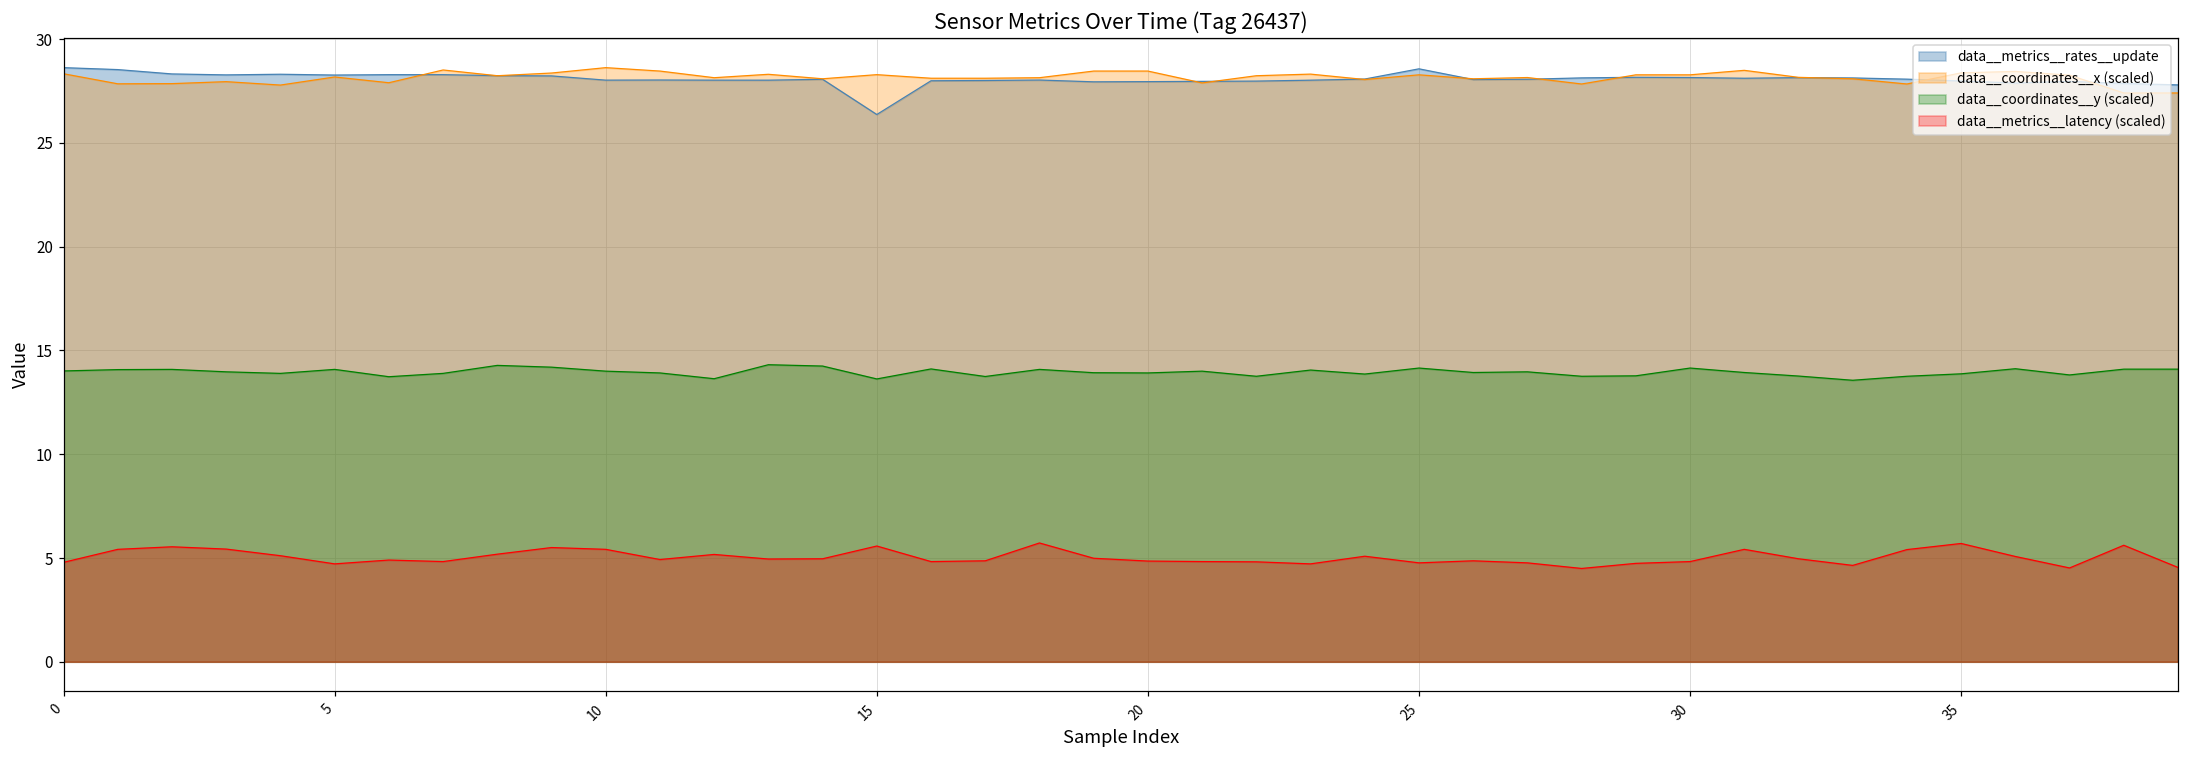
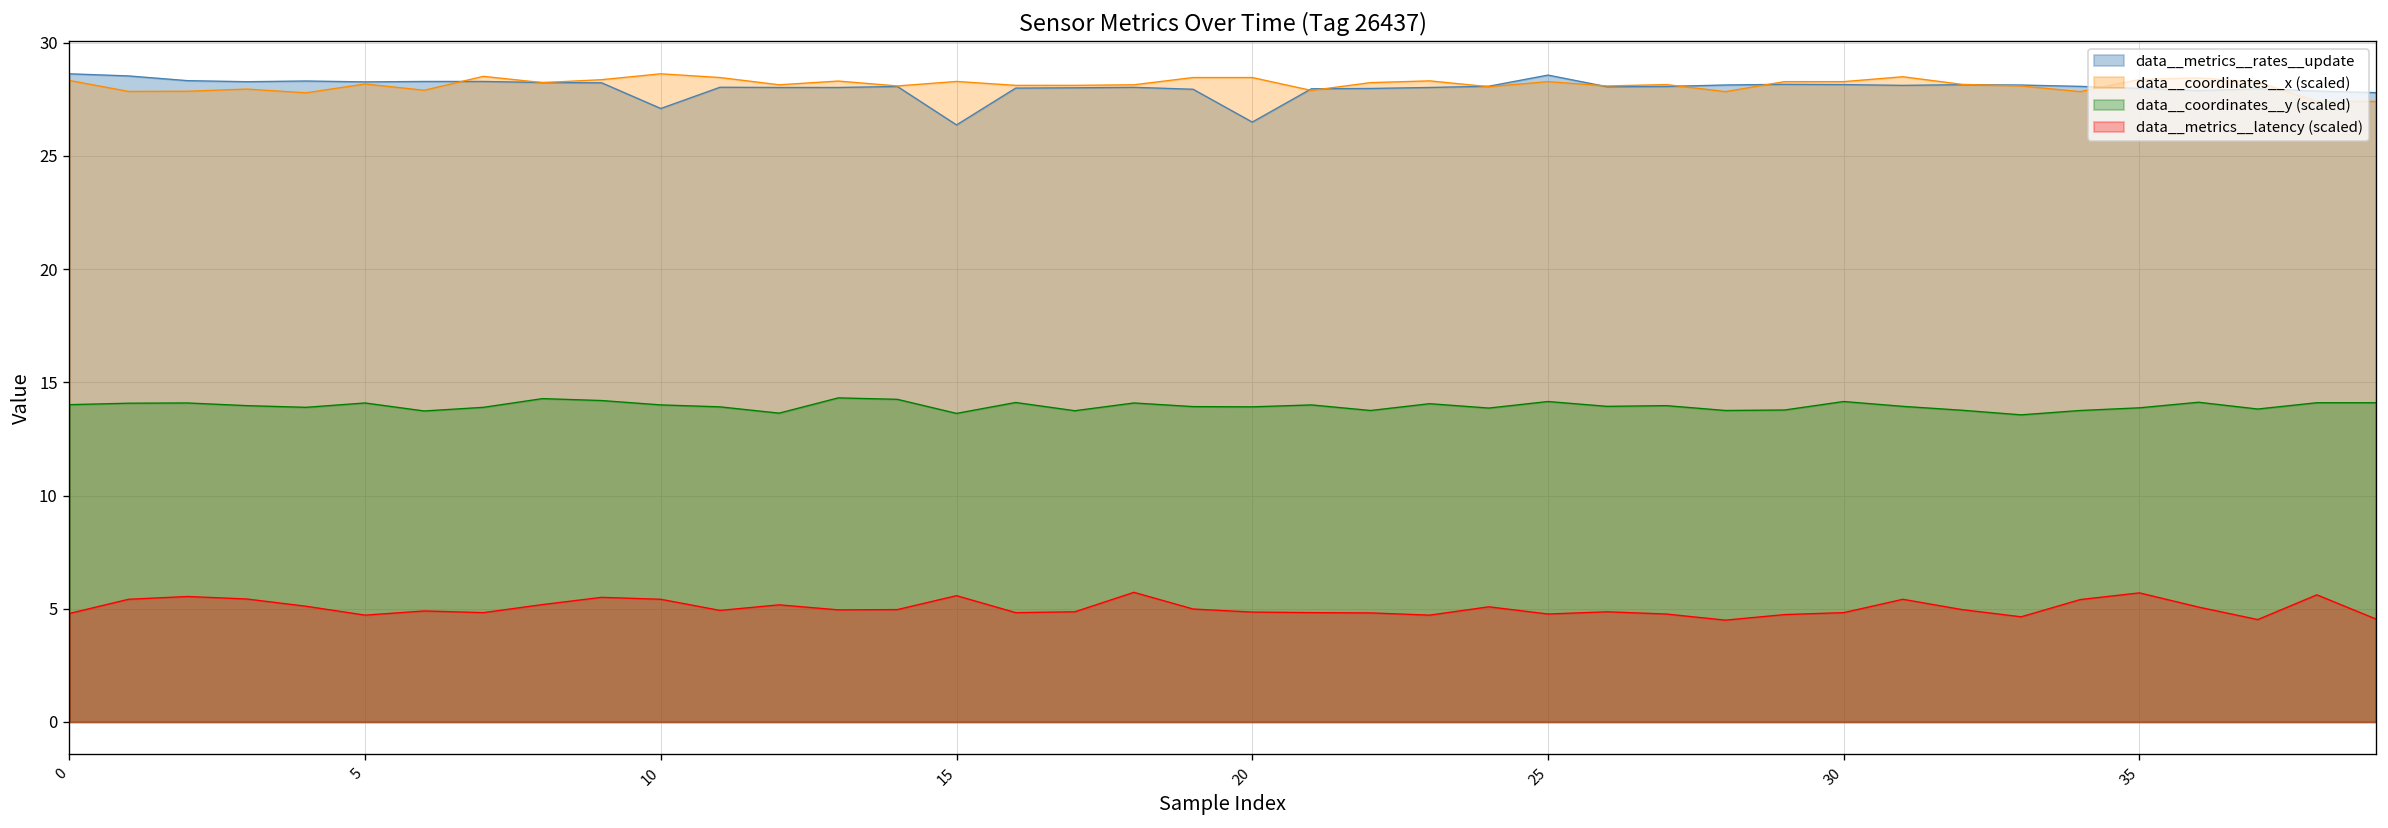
  {
    "data__metrics__rates__update": {
      "0": 28.6,
-     "10": 28.0,
+     "10": 27.1,
      "15": 26.4,
-     "20": 28.0,
+     "20": 26.5,
      "25": 28.6
    },
    "data__coordinates__x (scaled)": {
      "0": 28.3,
      "10": 28.6,
      "15": 28.3,
      "20": 28.5,
      "25": 28.3
    },
    "data__coordinates__y (scaled)": {
      "0": 14.0,
      "5": 14.1,
      "10": 14.0,
      "15": 13.6,
      "20": 13.9,
      "25": 14.2,
      "30": 14.2,
      "35": 13.9
    },
    "data__metrics__latency (scaled)": {
      "0": 4.8,
      "5": 4.7,
      "10": 5.4,
      "15": 5.6,
      "20": 4.9,
      "25": 4.8,
      "30": 4.8,
      "35": 5.7
    }
  }
